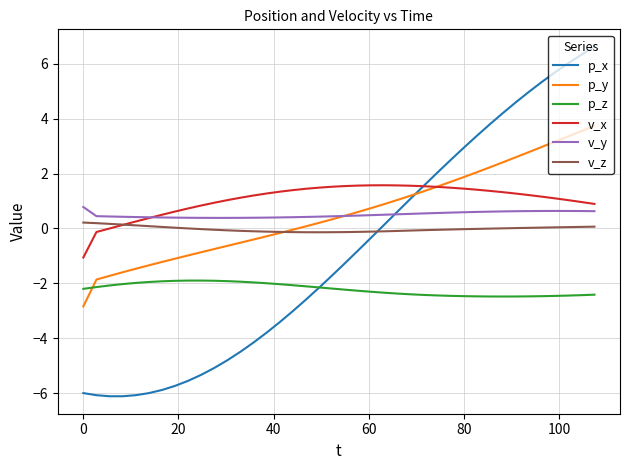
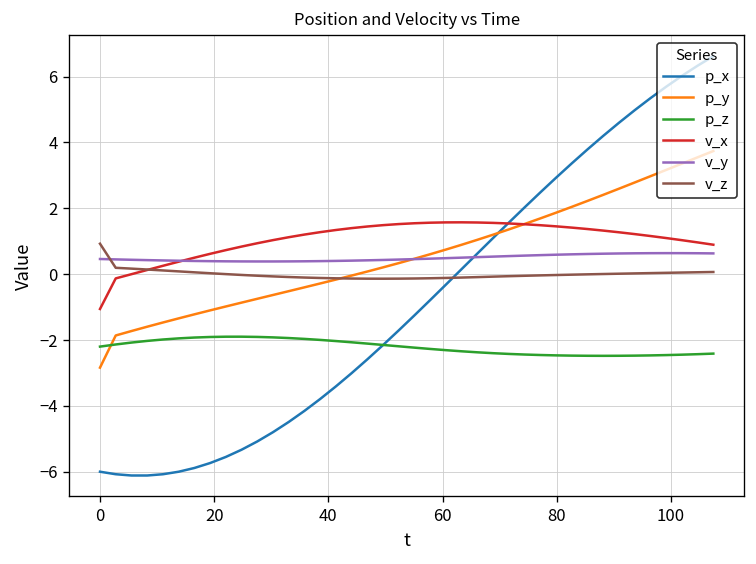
  {
    "p_x": {
      "0": -6.0
    },
    "p_y": {
      "0": -2.8
    },
    "p_z": {
      "0": -2.2
    },
    "v_x": {
      "0": -1.1
    },
    "v_y": {
-     "0": 0.8
+     "0": 0.5
    },
    "v_z": {
-     "0": 0.2
+     "0": 0.9
    }
  }
